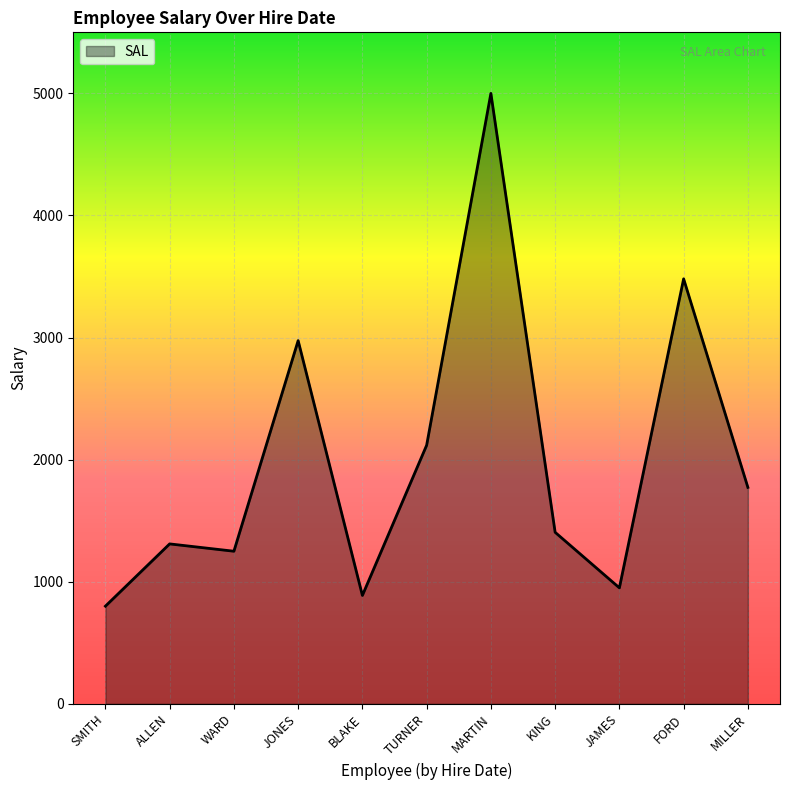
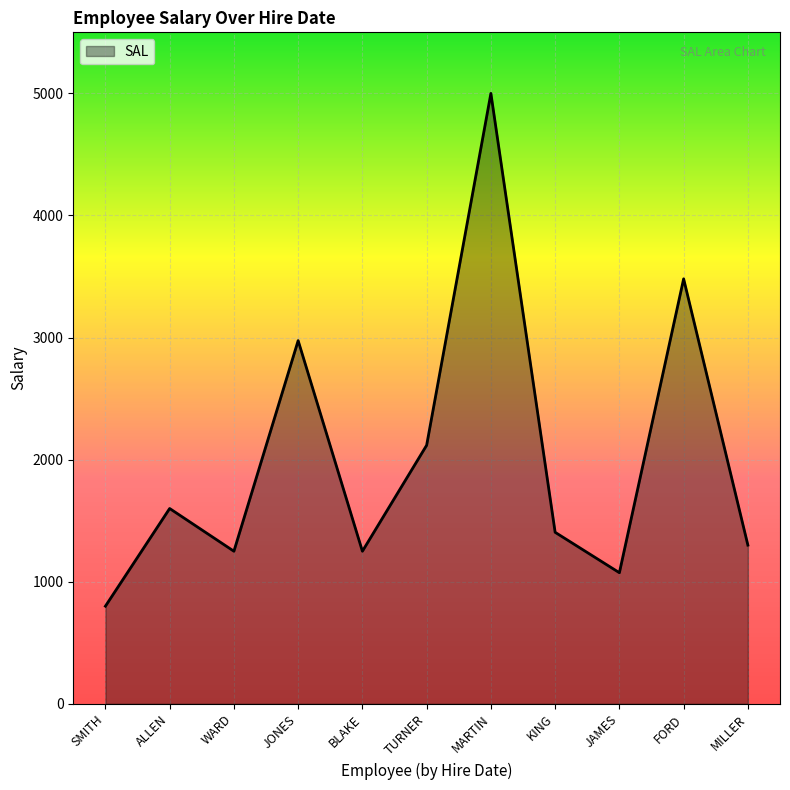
  {
    "SMITH": 800,
-   "ALLEN": 1310,
+   "ALLEN": 1600,
    "WARD": 1250,
    "JONES": 2980,
-   "BLAKE": 890,
+   "BLAKE": 1250,
    "TURNER": 2120,
    "MARTIN": 5000,
    "KING": 1410,
-   "JAMES": 950,
+   "JAMES": 1070,
    "FORD": 3480,
-   "MILLER": 1770
+   "MILLER": 1300
  }
